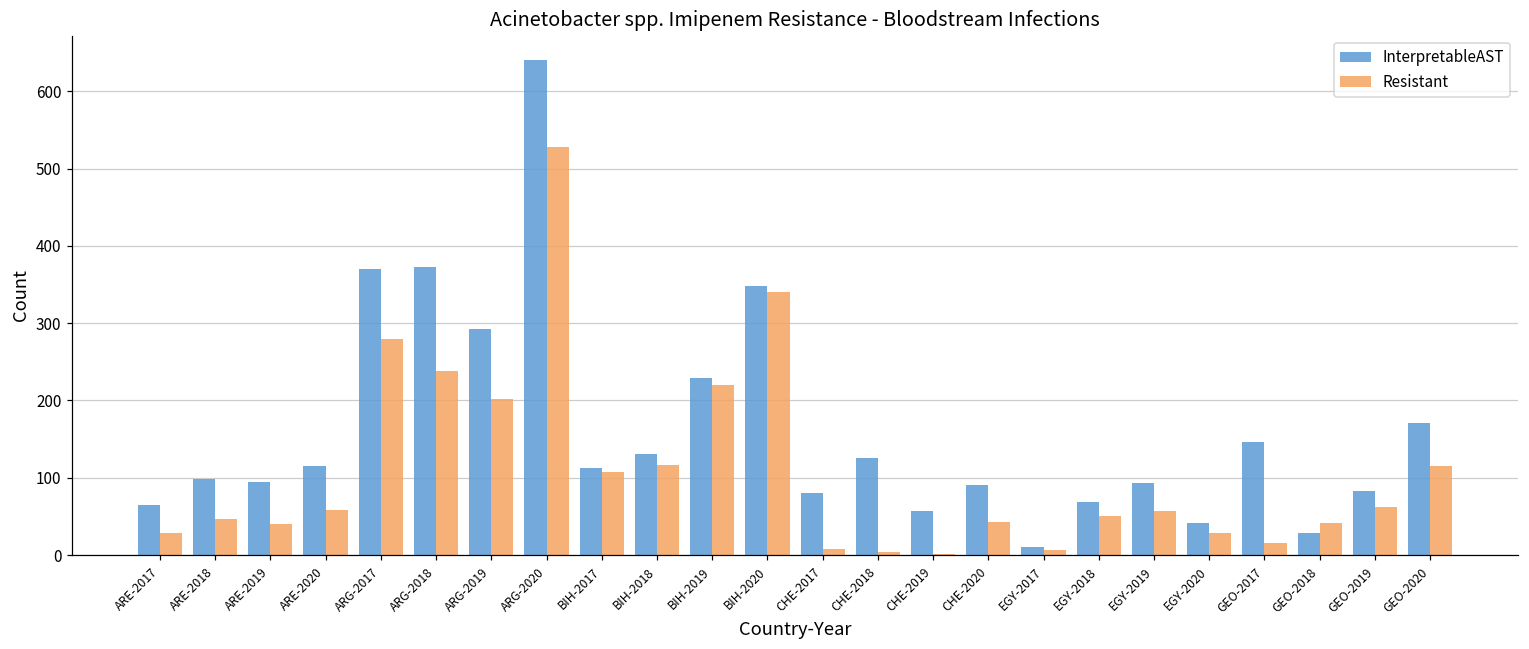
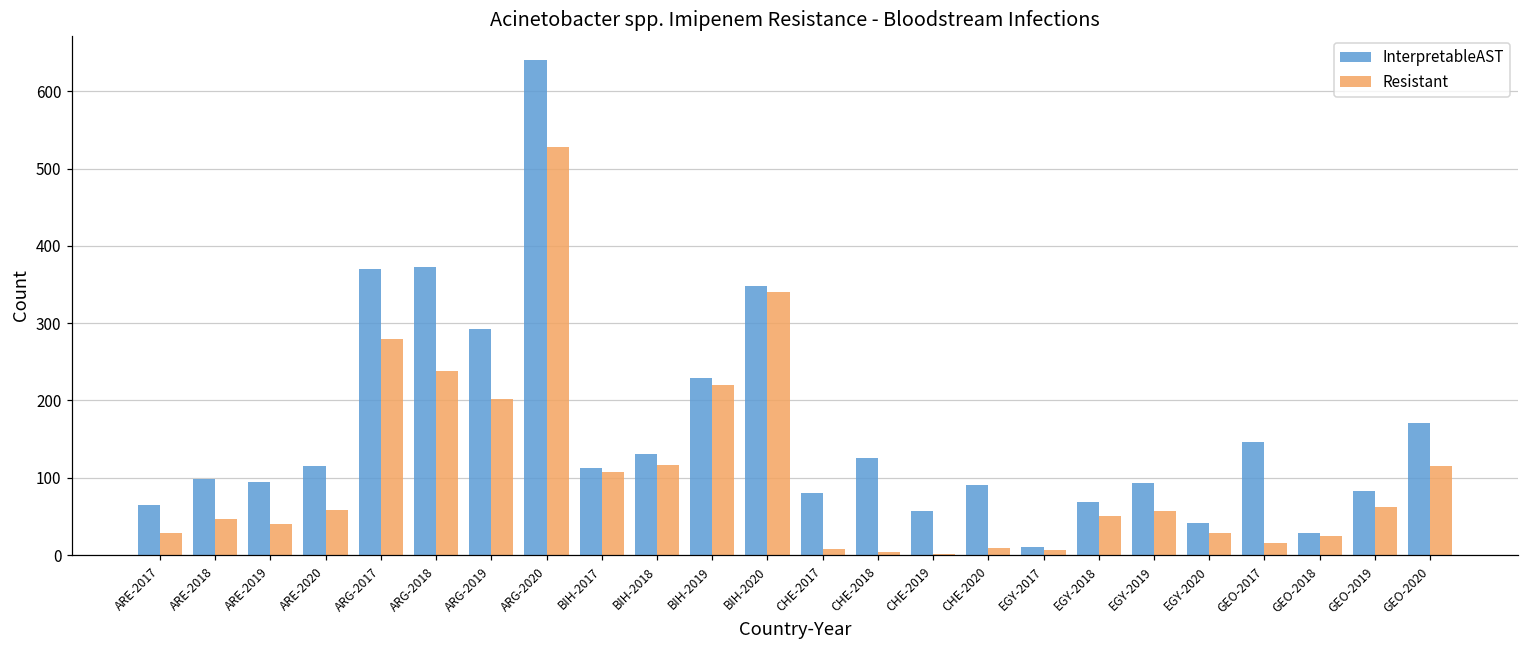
  {
    "InterpretableAST": {
      "ARE-2017": 70,
      "ARE-2018": 100,
      "ARE-2019": 100,
      "ARE-2020": 120,
      "ARG-2017": 370,
      "ARG-2018": 370,
      "ARG-2019": 290,
      "ARG-2020": 640,
      "BIH-2017": 110,
      "BIH-2018": 130,
      "BIH-2019": 230,
      "BIH-2020": 350,
      "CHE-2017": 80,
      "CHE-2018": 130,
      "CHE-2019": 60,
      "CHE-2020": 90,
      "EGY-2017": 10,
      "EGY-2018": 70,
      "EGY-2019": 90,
      "EGY-2020": 40,
      "GEO-2017": 150,
      "GEO-2018": 30,
      "GEO-2019": 80,
      "GEO-2020": 170
    },
    "Resistant": {
      "ARE-2017": 30,
      "ARE-2018": 50,
      "ARE-2019": 40,
      "ARE-2020": 60,
      "ARG-2017": 280,
      "ARG-2018": 240,
      "ARG-2019": 200,
      "ARG-2020": 530,
      "BIH-2017": 110,
      "BIH-2018": 120,
      "BIH-2019": 220,
      "BIH-2020": 340,
      "CHE-2017": 10,
      "CHE-2018": 0,
-     "CHE-2020": 40,
+     "CHE-2020": 10,
      "EGY-2017": 10,
      "EGY-2018": 50,
      "EGY-2019": 60,
      "EGY-2020": 30,
      "GEO-2017": 20,
-     "GEO-2018": 40,
+     "GEO-2018": 20,
      "GEO-2019": 60,
      "GEO-2020": 120
    }
  }
